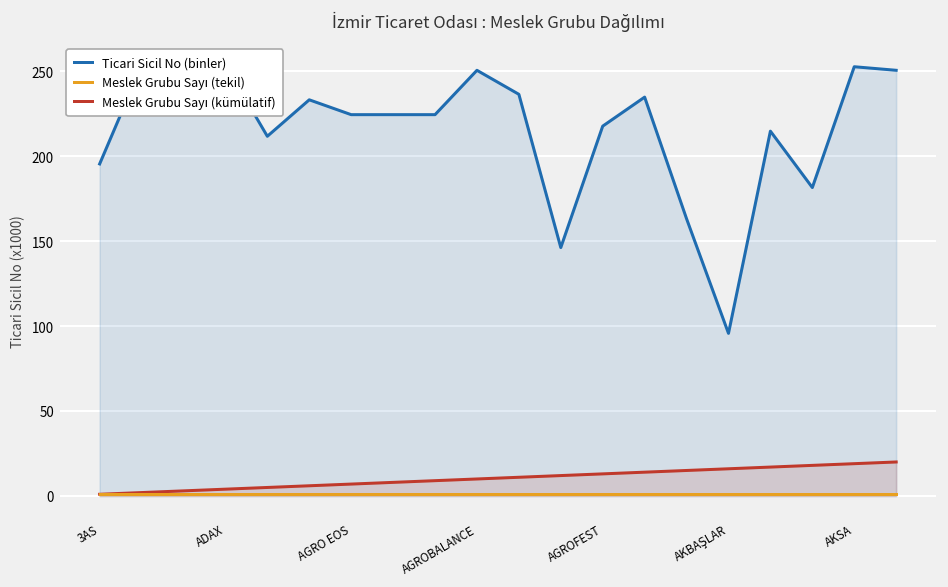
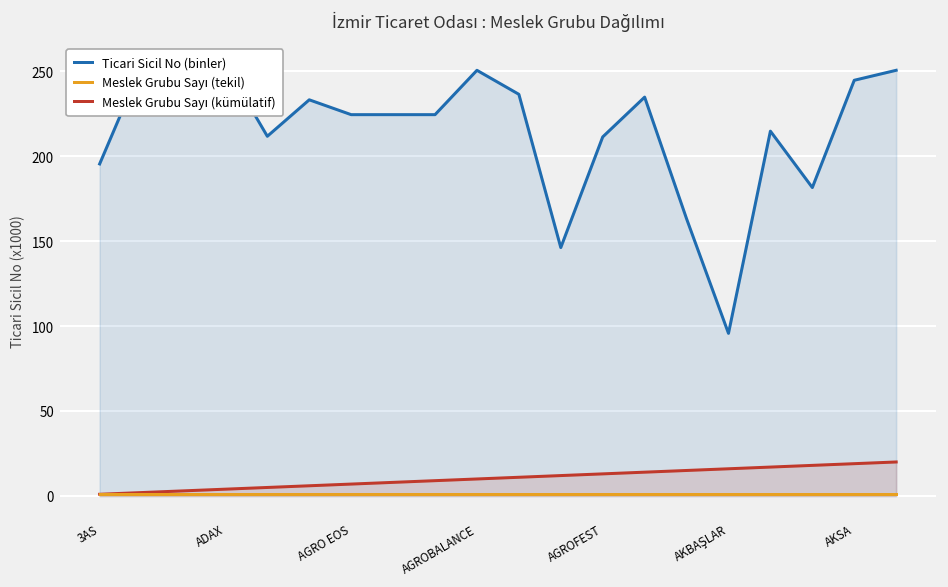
  {
    "Ticari Sicil No (binler)": {
      "3AS": 195,
      "AGRO EOS": 224,
      "AGROBALANCE": 250,
-     "AGROFEST": 218,
+     "AGROFEST": 211,
      "AKBAŞLAR": 96,
-     "AKSA": 253
+     "AKSA": 245
    },
    "Meslek Grubu Sayı (kümülatif)": {
      "ADAX": 4,
      "AGRO EOS": 7,
      "AGROBALANCE": 10,
      "AGROFEST": 13,
      "AKBAŞLAR": 16,
      "AKSA": 19
    },
    "Meslek Grubu Sayı (tekil)": {
      "ADAX": 1,
      "AGRO EOS": 1,
      "AGROBALANCE": 1,
      "AGROFEST": 1,
      "AKBAŞLAR": 1,
      "AKSA": 1
    }
  }
